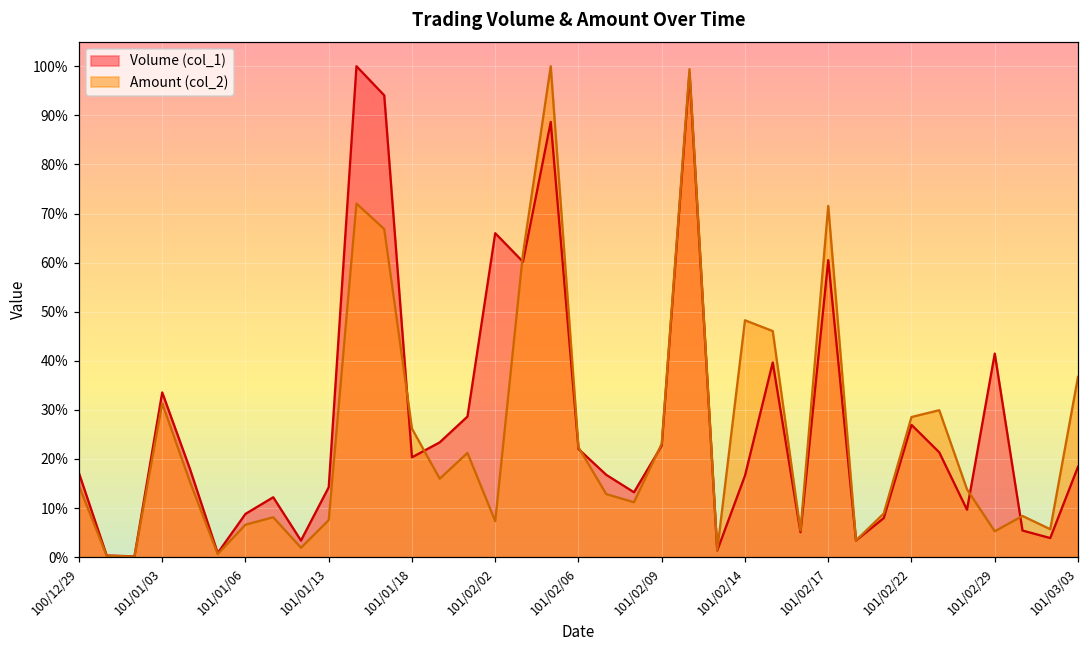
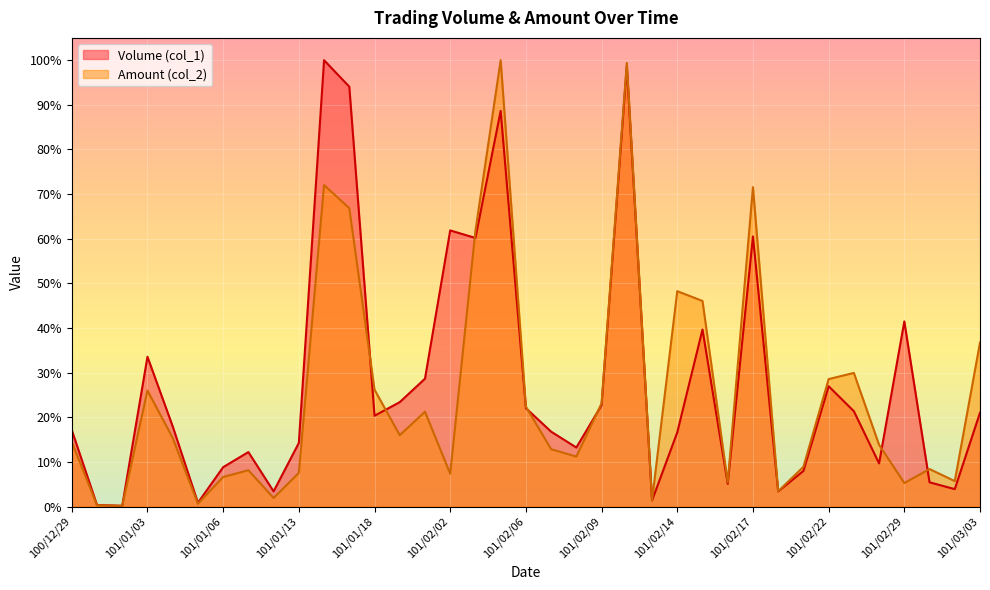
  {
    "Volume (col_1)": {
      "100/12/29": "17%",
      "101/01/03": "34%",
      "101/01/06": "9%",
      "101/01/13": "14%",
      "101/01/18": "20%",
-     "101/02/02": "66%",
+     "101/02/02": "62%",
      "101/02/14": "17%",
      "101/02/17": "61%",
      "101/02/22": "27%",
      "101/02/29": "41%",
-     "101/03/03": "18%"
+     "101/03/03": "21%"
    },
    "Amount (col_2)": {
      "100/12/29": "15%",
-     "101/01/03": "31%",
+     "101/01/03": "26%",
      "101/01/06": "7%",
      "101/01/13": "8%",
      "101/01/18": "26%",
      "101/02/02": "7%",
      "101/02/14": "48%",
      "101/02/17": "72%",
      "101/02/22": "29%",
      "101/02/29": "5%",
      "101/03/03": "37%"
    }
  }
